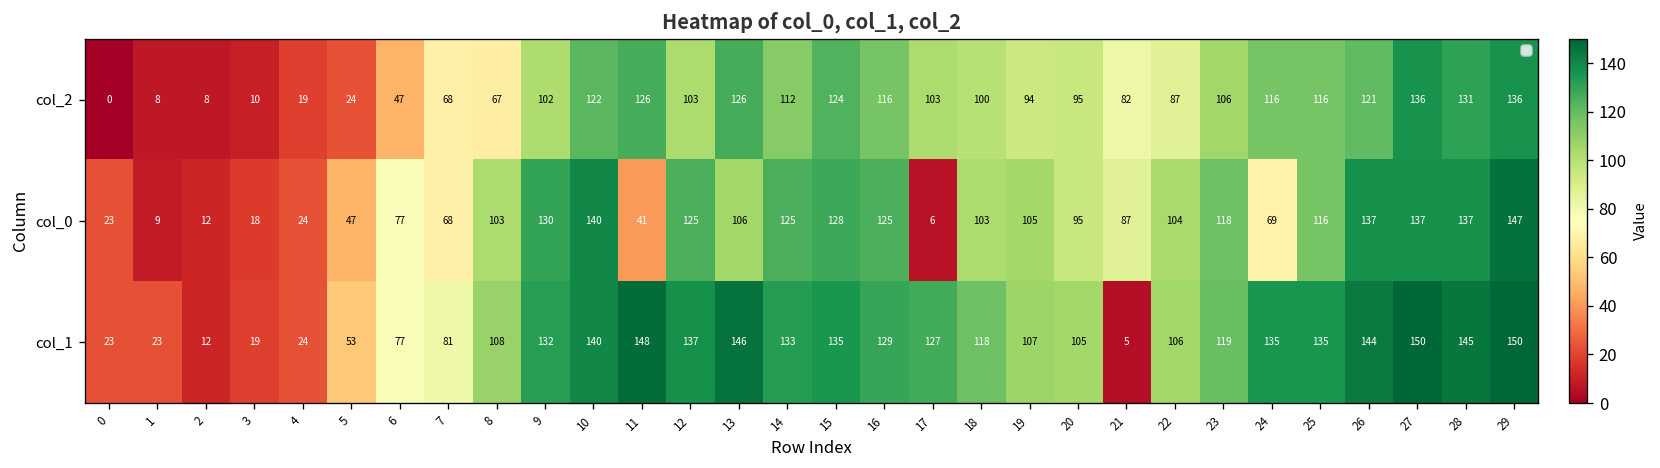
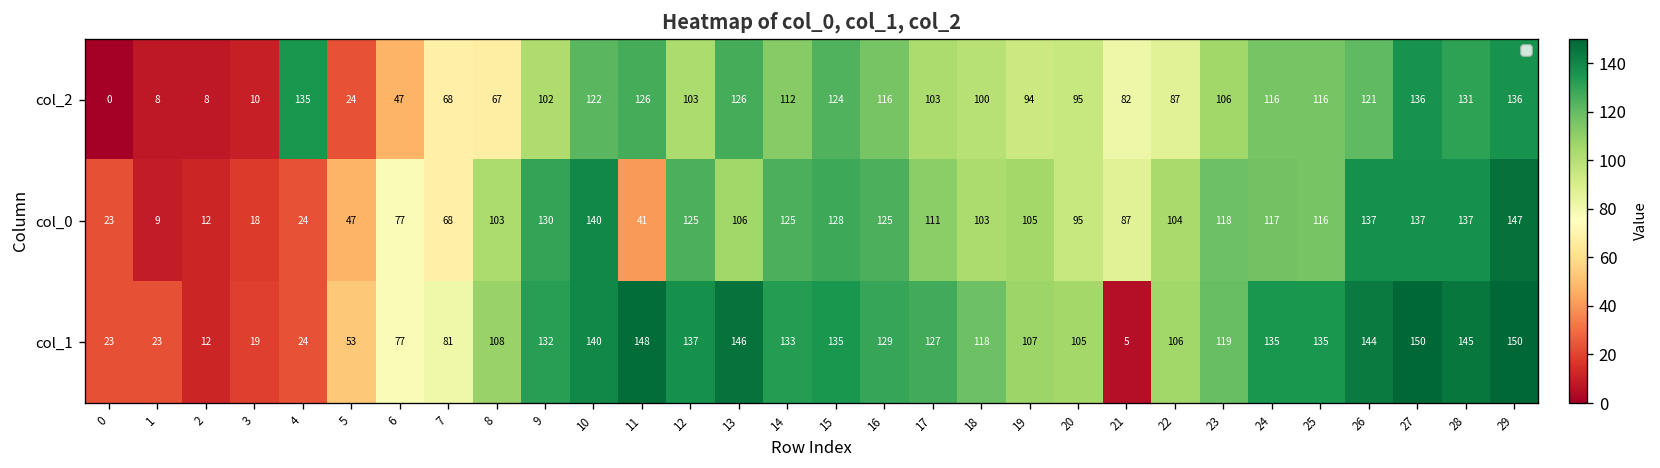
  {
    "col_2": {
      "0": 0,
      "1": 8,
      "2": 8,
      "3": 10,
-     "4": 19,
+     "4": 135,
      "5": 24,
      "6": 47,
      "7": 68,
      "8": 67,
      "9": 102,
      "10": 122,
      "11": 126,
      "12": 103,
      "13": 126,
      "14": 112,
      "15": 124,
      "16": 116,
      "17": 103,
      "18": 100,
      "19": 94,
      "20": 95,
      "21": 82,
      "22": 87,
      "23": 106,
      "24": 116,
      "25": 116,
      "26": 121,
      "27": 136,
      "28": 131,
      "29": 136
    },
    "col_0": {
      "0": 23,
      "1": 9,
      "2": 12,
      "3": 18,
      "4": 24,
      "5": 47,
      "6": 77,
      "7": 68,
      "8": 103,
      "9": 130,
      "10": 140,
      "11": 41,
      "12": 125,
      "13": 106,
      "14": 125,
      "15": 128,
      "16": 125,
-     "17": 6,
+     "17": 111,
      "18": 103,
      "19": 105,
      "20": 95,
      "21": 87,
      "22": 104,
      "23": 118,
-     "24": 69,
+     "24": 117,
      "25": 116,
      "26": 137,
      "27": 137,
      "28": 137,
      "29": 147
    },
    "col_1": {
      "0": 23,
      "1": 23,
      "2": 12,
      "3": 19,
      "4": 24,
      "5": 53,
      "6": 77,
      "7": 81,
      "8": 108,
      "9": 132,
      "10": 140,
      "11": 148,
      "12": 137,
      "13": 146,
      "14": 133,
      "15": 135,
      "16": 129,
      "17": 127,
      "18": 118,
      "19": 107,
      "20": 105,
      "21": 5,
      "22": 106,
      "23": 119,
      "24": 135,
      "25": 135,
      "26": 144,
      "27": 150,
      "28": 145,
      "29": 150
    }
  }
